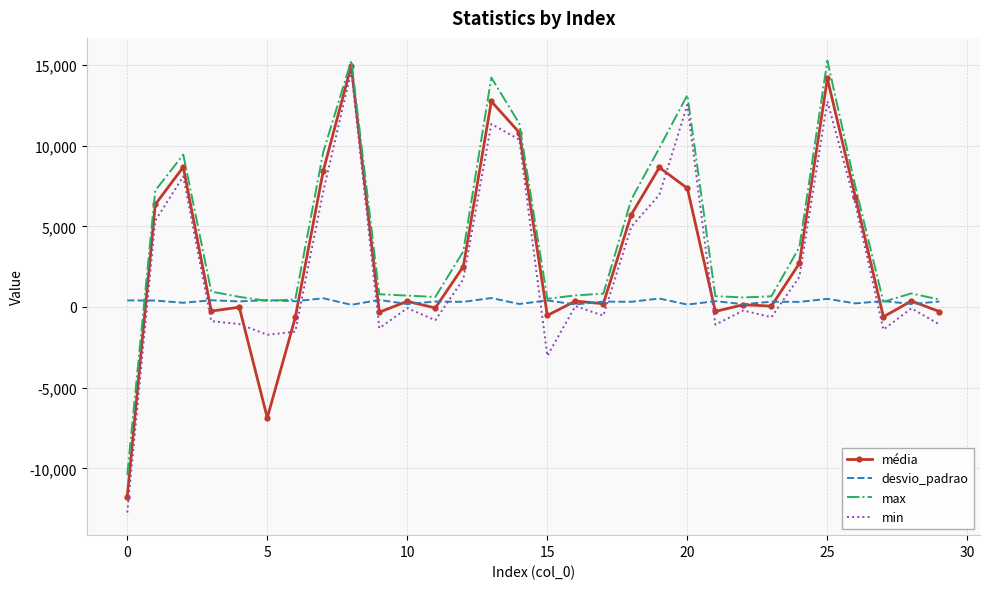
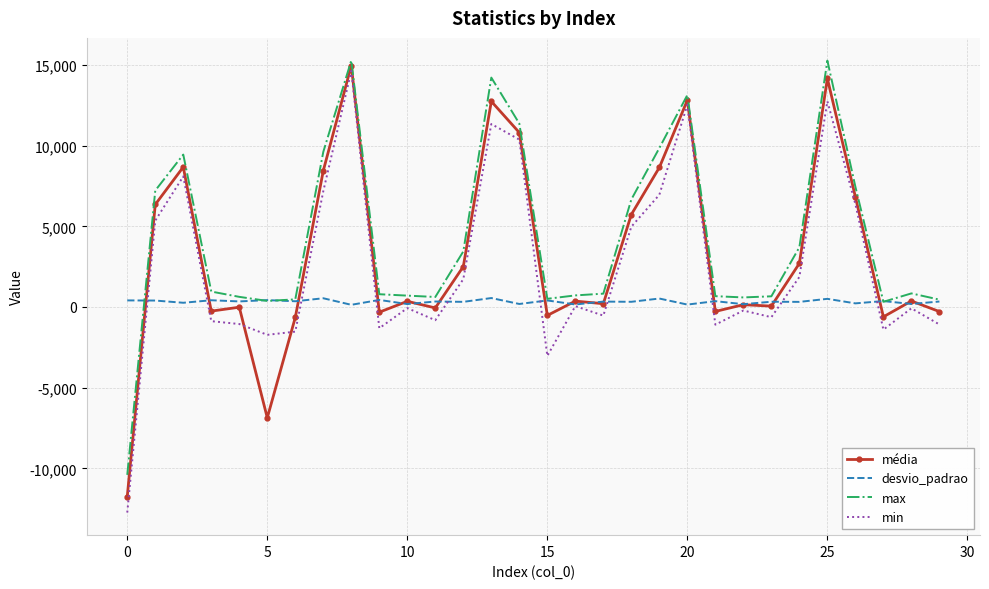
  {
    "média": {
      "0": "-11,700",
      "5": "-6,900",
      "10": "400",
      "15": "-500",
-     "20": "7,400",
+     "20": "12,800",
      "25": "14,200"
    },
    "desvio_padrao": {
      "0": "400",
      "10": "200",
      "20": "100",
      "25": "500"
    },
    "max": {
      "0": "-10,400",
      "10": "700",
      "20": "13,100",
      "25": "15,300"
    },
    "min": {
      "0": "-12,700",
      "5": "-1,700",
      "10": "-100",
      "15": "-3,000",
      "20": "12,500",
      "25": "12,800"
    }
  }
